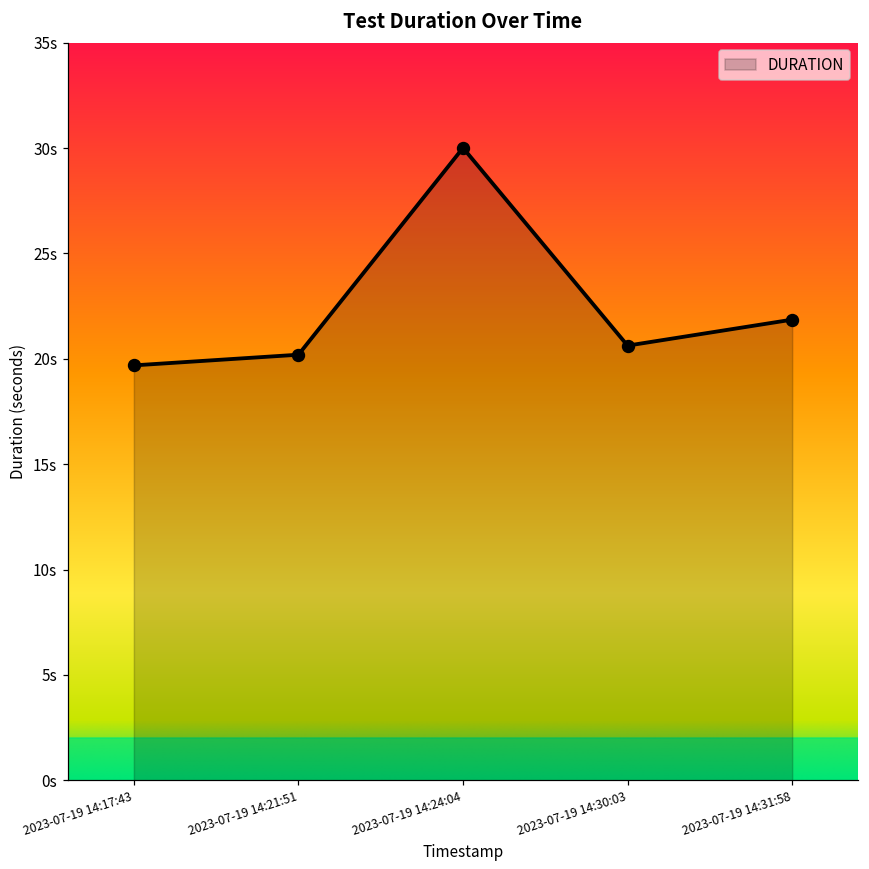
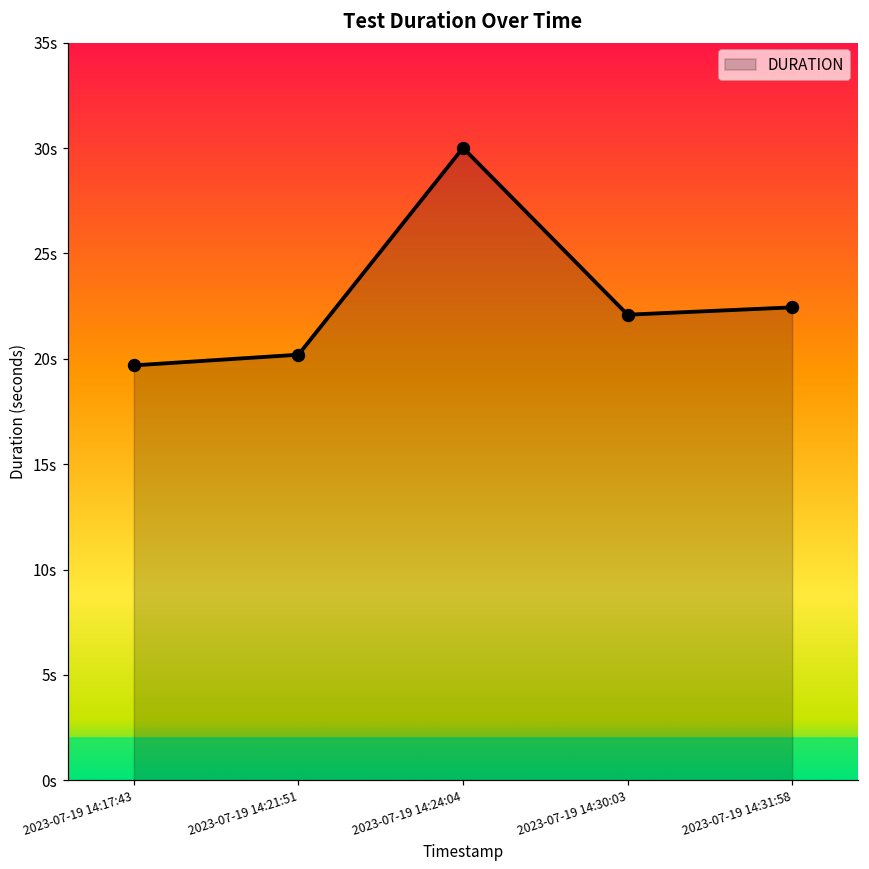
  {
    "2023-07-19 14:17:43": "19.7s",
    "2023-07-19 14:21:51": "20.2s",
    "2023-07-19 14:24:04": "30.0s",
-   "2023-07-19 14:30:03": "20.6s",
-   "2023-07-19 14:31:58": "21.9s"
+   "2023-07-19 14:30:03": "22.1s",
+   "2023-07-19 14:31:58": "22.4s"
  }
